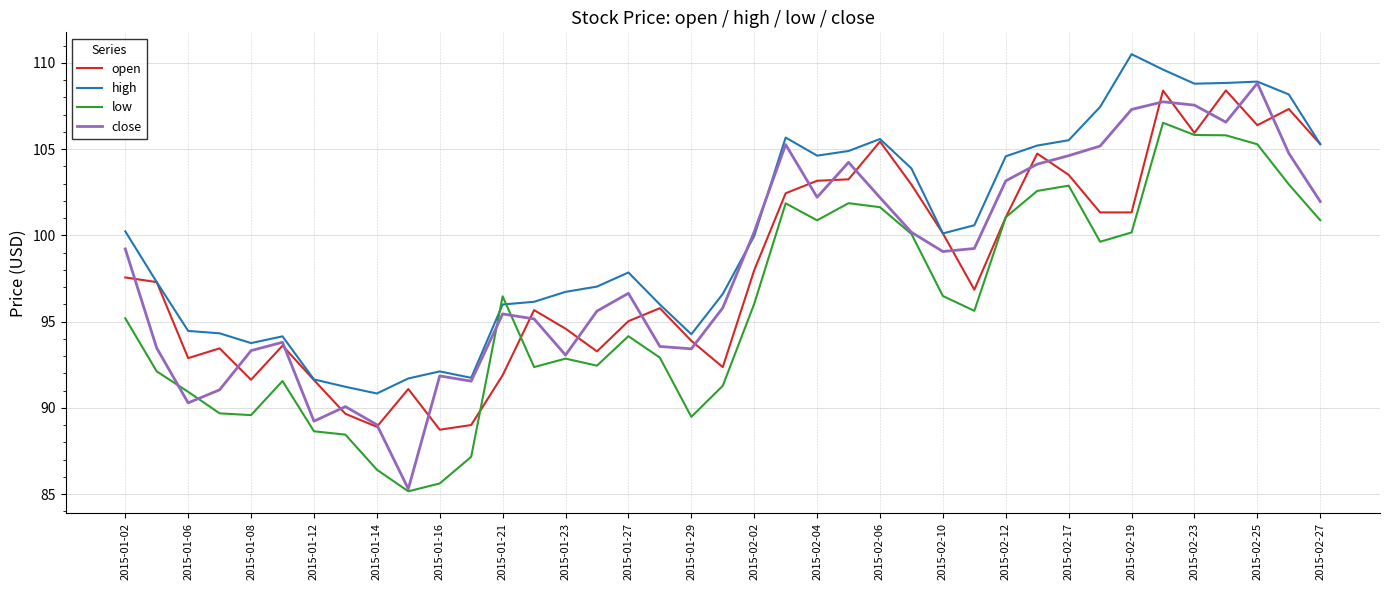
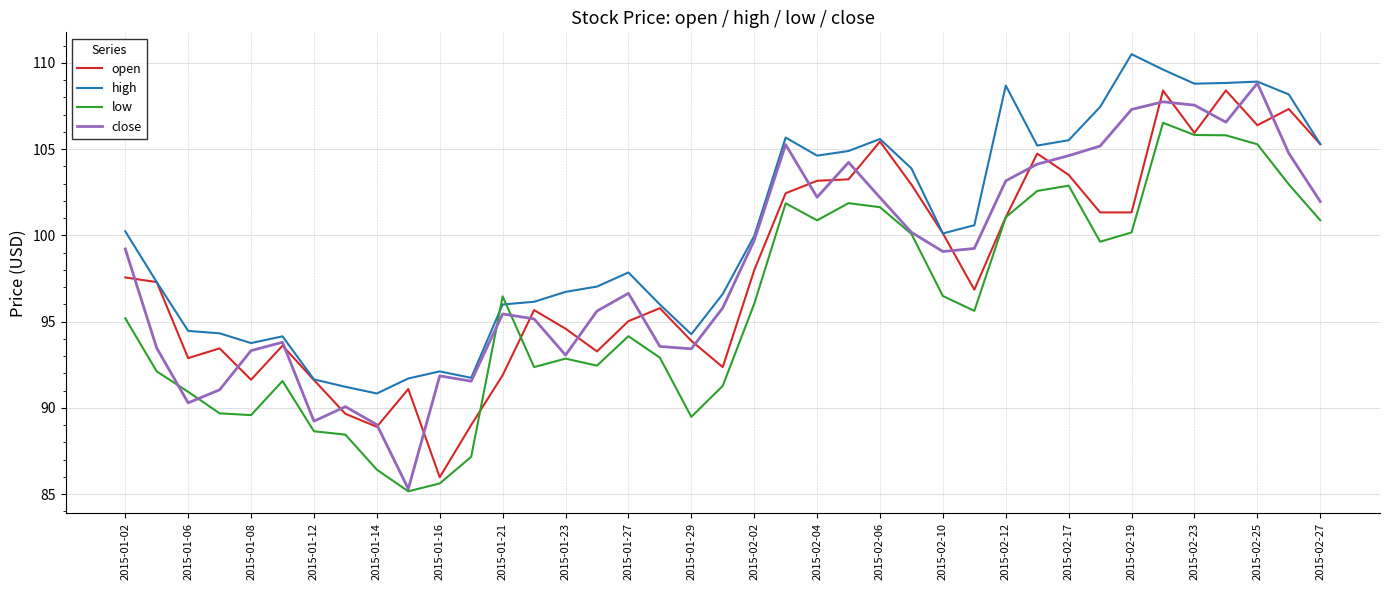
  {
    "open": {
      "2015-01-02": 97.6,
      "2015-01-06": 92.9,
      "2015-01-08": 91.6,
-     "2015-01-16": 88.7,
+     "2015-01-16": 86.0,
      "2015-01-21": 91.9,
      "2015-01-23": 94.6,
      "2015-01-27": 95.0,
      "2015-01-29": 93.9,
      "2015-02-02": 98.0,
      "2015-02-04": 103.2,
      "2015-02-06": 105.4,
      "2015-02-17": 103.5,
      "2015-02-19": 101.3,
      "2015-02-25": 106.4
    },
    "high": {
      "2015-01-02": 100.2,
      "2015-01-06": 94.5,
      "2015-01-08": 93.8,
      "2015-01-14": 90.8,
      "2015-01-16": 92.1,
      "2015-01-21": 96.0,
      "2015-01-23": 96.7,
      "2015-01-27": 97.8,
      "2015-01-29": 94.3,
      "2015-02-02": 100.0,
      "2015-02-04": 104.6,
      "2015-02-06": 105.6,
-     "2015-02-12": 104.6,
+     "2015-02-12": 108.7,
      "2015-02-17": 105.5,
      "2015-02-19": 110.5,
      "2015-02-23": 108.8
    },
    "low": {
      "2015-01-02": 95.2,
      "2015-01-06": 90.9,
      "2015-01-08": 89.6,
      "2015-01-12": 88.6,
      "2015-01-14": 86.4,
      "2015-01-16": 85.6,
      "2015-01-21": 96.5,
      "2015-01-23": 92.9,
      "2015-01-27": 94.2,
      "2015-01-29": 89.5,
      "2015-02-02": 96.0,
      "2015-02-04": 100.9,
      "2015-02-06": 101.6,
      "2015-02-10": 96.5,
      "2015-02-17": 102.9,
      "2015-02-19": 100.2,
      "2015-02-25": 105.3,
      "2015-02-27": 100.9
    },
    "close": {
      "2015-01-02": 99.2,
      "2015-01-06": 90.3,
      "2015-01-08": 93.3,
      "2015-01-12": 89.2,
      "2015-01-16": 91.9,
      "2015-01-21": 95.4,
      "2015-01-23": 93.1,
      "2015-01-27": 96.6,
      "2015-01-29": 93.4,
-     "2015-02-02": 100.2,
+     "2015-02-02": 99.7,
      "2015-02-04": 102.2,
      "2015-02-06": 102.2,
      "2015-02-10": 99.1,
      "2015-02-12": 103.2,
      "2015-02-17": 104.6,
      "2015-02-19": 107.3,
      "2015-02-23": 107.6,
      "2015-02-27": 102.0
    }
  }
